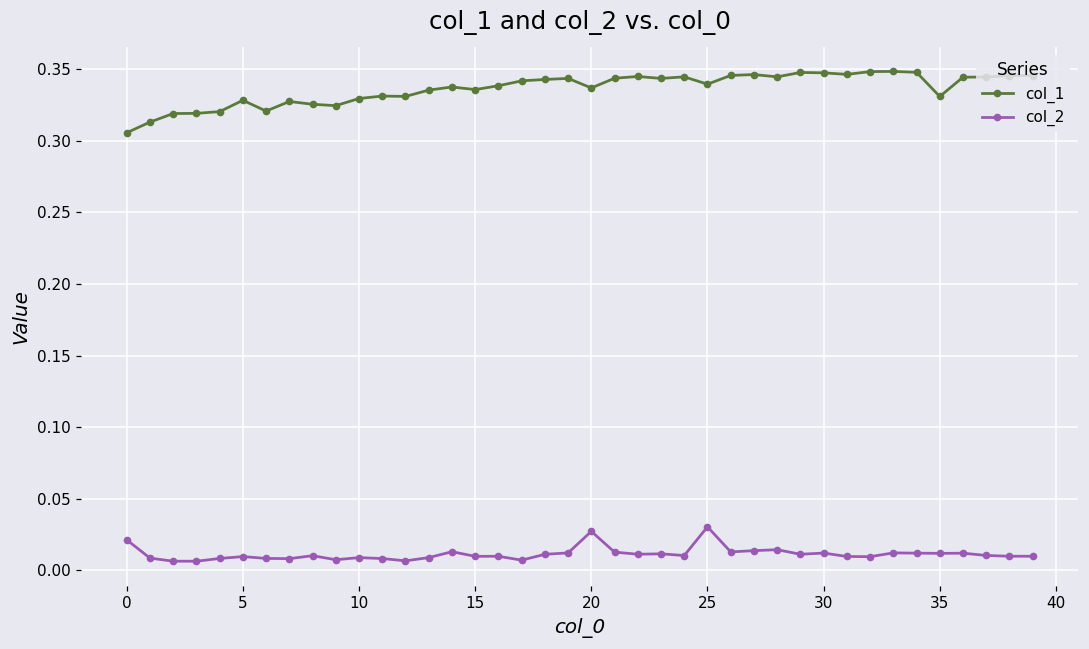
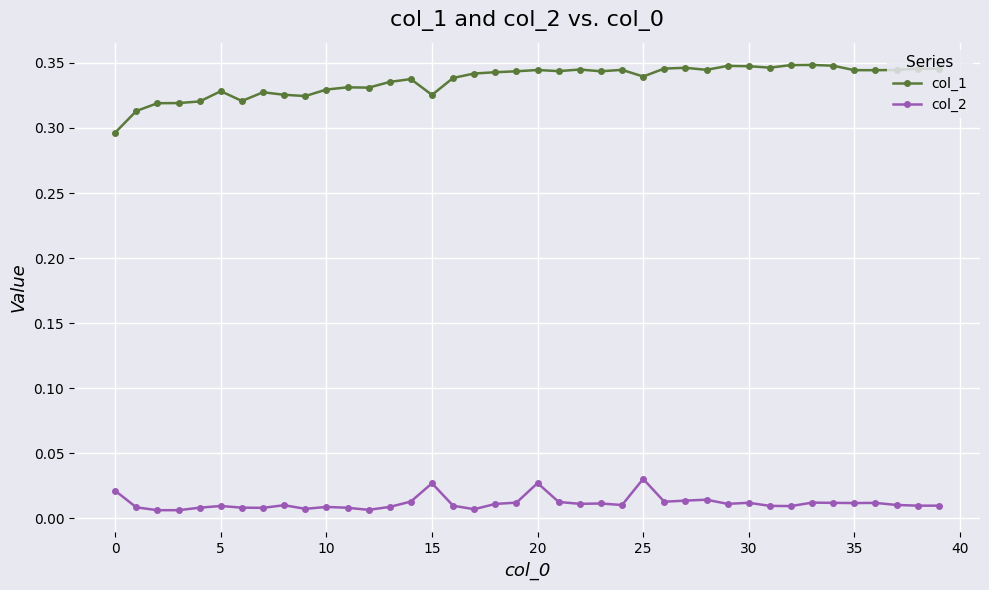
  {
    "col_1": {
-     "0": 0.306,
+     "0": 0.296,
      "5": 0.328,
      "10": 0.330,
-     "15": 0.336,
-     "20": 0.337,
+     "15": 0.325,
+     "20": 0.345,
      "25": 0.340,
      "30": 0.347,
-     "35": 0.331
+     "35": 0.344
    },
    "col_2": {
      "0": 0.021,
      "5": 0.010,
      "10": 0.009,
-     "15": 0.010,
+     "15": 0.027,
      "20": 0.027,
      "25": 0.030,
      "30": 0.012,
      "35": 0.012
    }
  }
